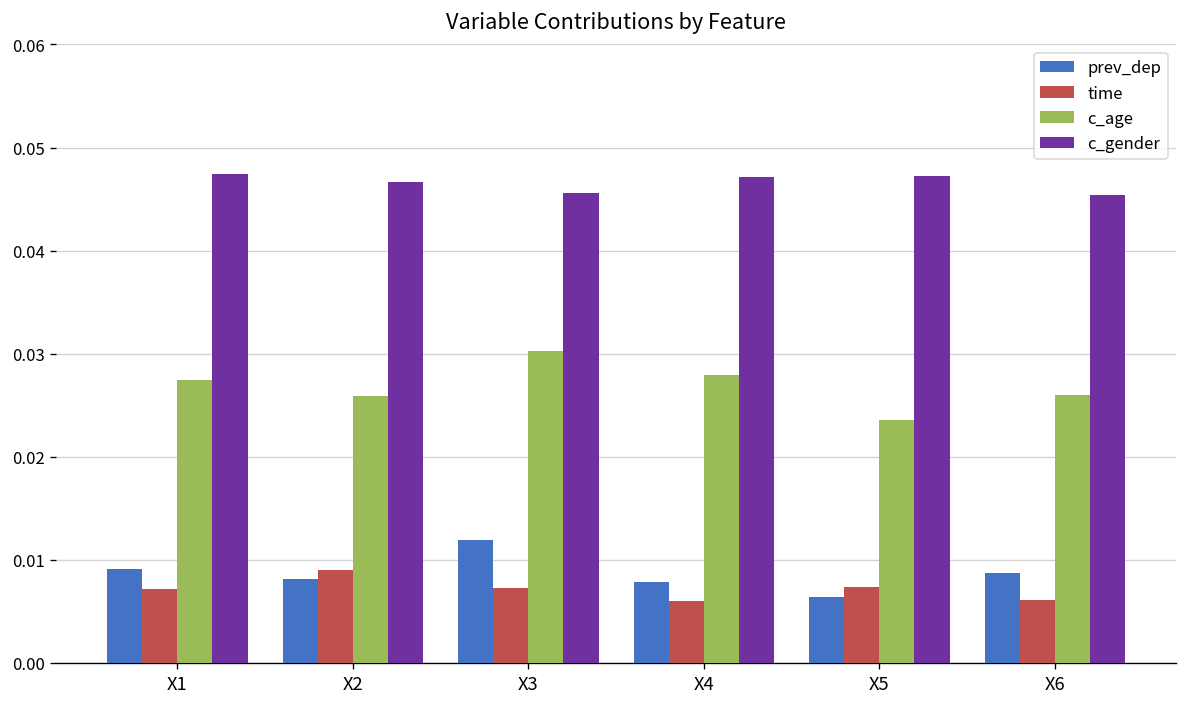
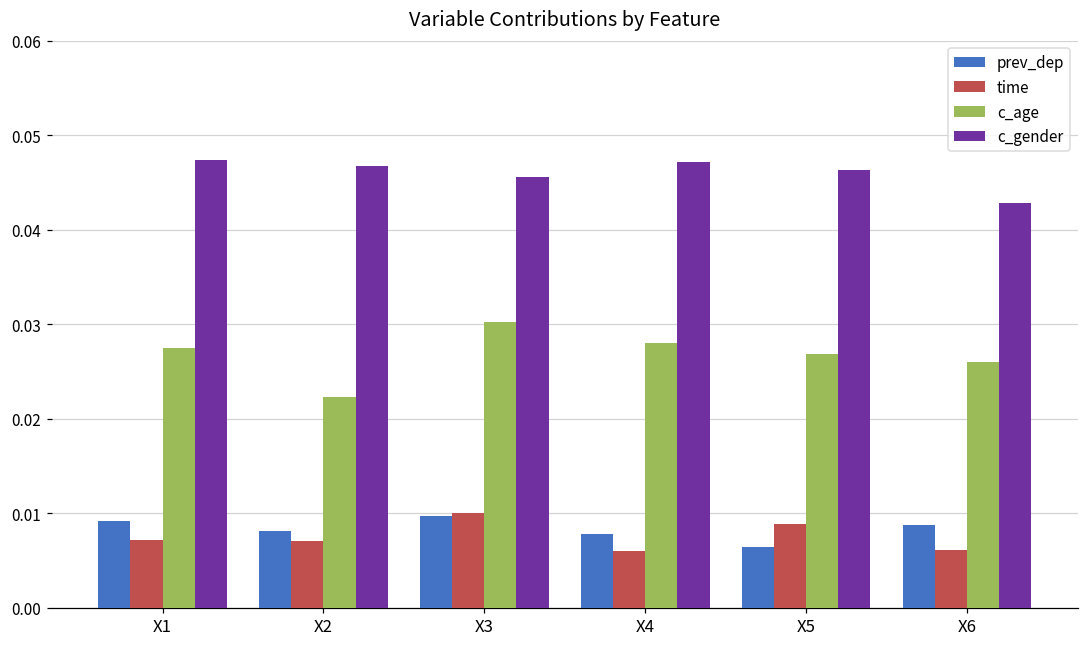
  {
    "prev_dep": {
      "X1": 0.009,
      "X2": 0.008,
-     "X3": 0.012,
+     "X3": 0.010,
      "X4": 0.008,
      "X5": 0.006,
      "X6": 0.009
    },
    "time": {
      "X1": 0.007,
-     "X2": 0.009,
-     "X3": 0.007,
+     "X2": 0.007,
+     "X3": 0.010,
      "X4": 0.006,
-     "X5": 0.007,
+     "X5": 0.009,
      "X6": 0.006
    },
    "c_age": {
      "X1": 0.027,
-     "X2": 0.026,
+     "X2": 0.022,
      "X3": 0.030,
      "X4": 0.028,
-     "X5": 0.024,
+     "X5": 0.027,
      "X6": 0.026
    },
    "c_gender": {
      "X1": 0.047,
      "X2": 0.047,
      "X3": 0.046,
      "X4": 0.047,
-     "X5": 0.047,
-     "X6": 0.045
+     "X5": 0.046,
+     "X6": 0.043
    }
  }
